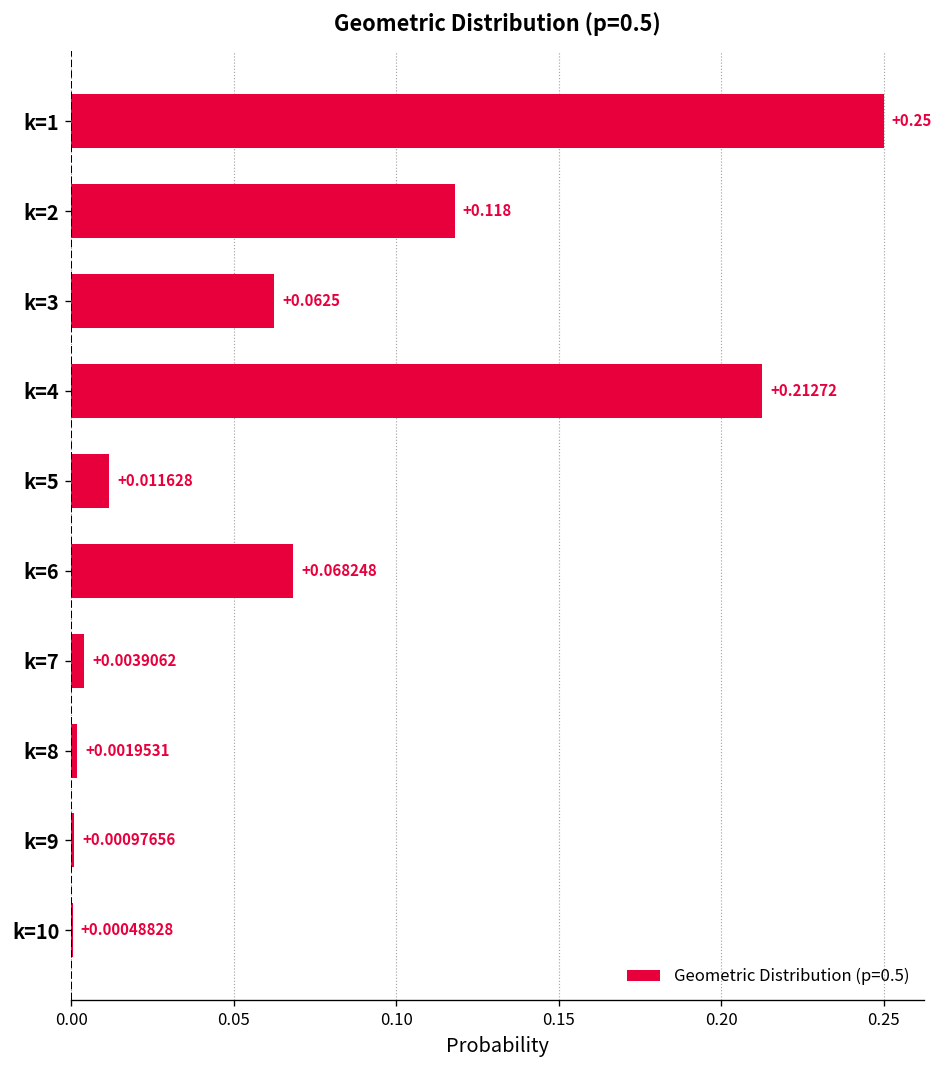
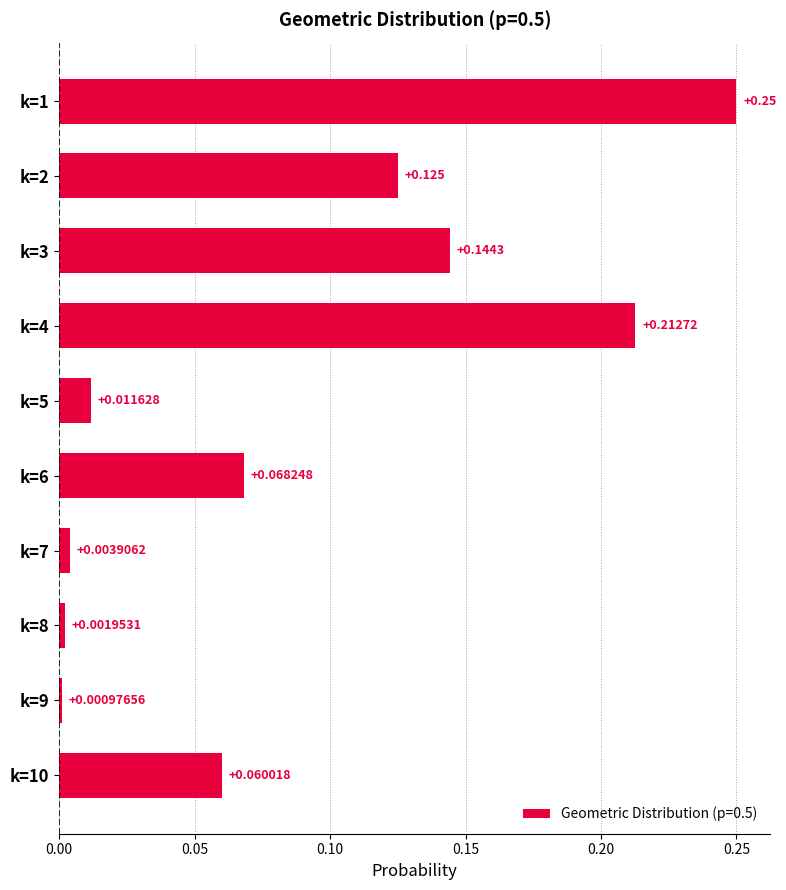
  {
    "k=1": "+0.25",
-   "k=2": "+0.118",
-   "k=3": "+0.0625",
+   "k=2": "+0.125",
+   "k=3": "+0.1443",
    "k=4": "+0.21272",
    "k=5": "+0.011628",
    "k=6": "+0.068248",
    "k=7": "+0.0039062",
    "k=8": "+0.0019531",
    "k=9": "+0.00097656",
-   "k=10": "+0.00048828"
+   "k=10": "+0.060018"
  }
